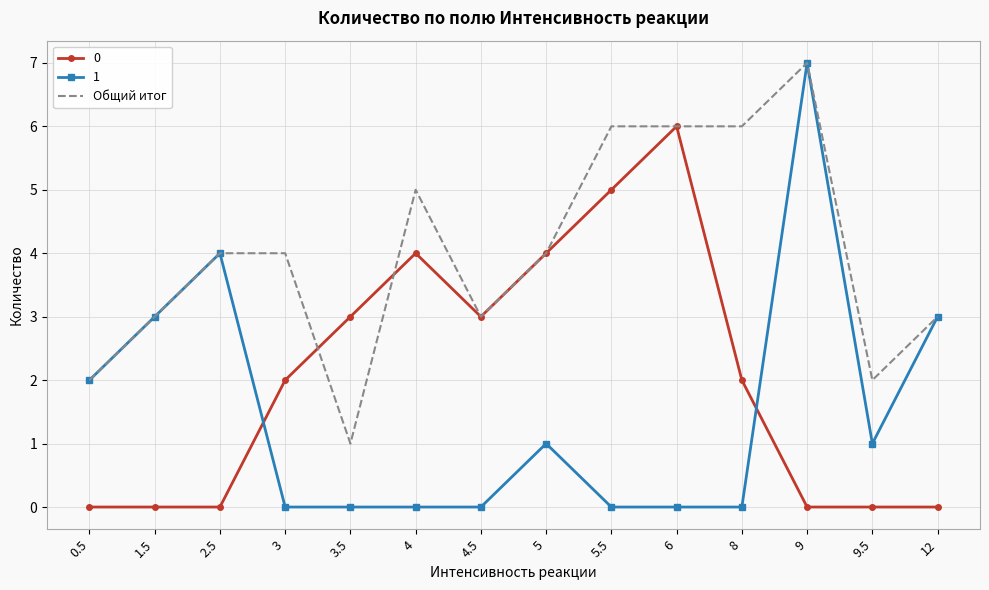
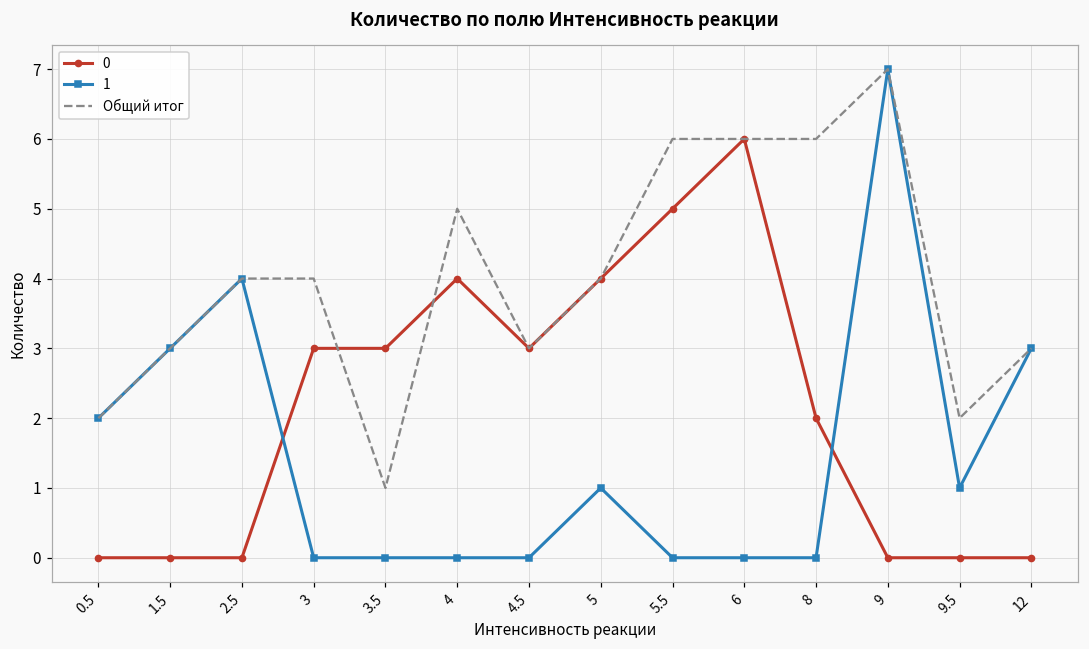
  {
    "0": {
      "0.5": 0,
      "1.5": 0,
      "2.5": 0,
-     "3": 2,
+     "3": 3,
      "3.5": 3,
      "4": 4,
      "5.5": 5,
      "8": 2,
      "9": 0,
      "9.5": 0,
      "12": 0
    },
    "1": {
      "3": 0,
      "3.5": 0,
      "4": 0,
      "4.5": 0,
      "5": 1,
      "5.5": 0,
      "6": 0,
      "8": 0,
      "9.5": 1
    },
    "Общий итог": {
      "3": 4,
      "3.5": 1,
      "4": 5,
      "5.5": 6,
      "8": 6,
      "9.5": 2
    }
  }
